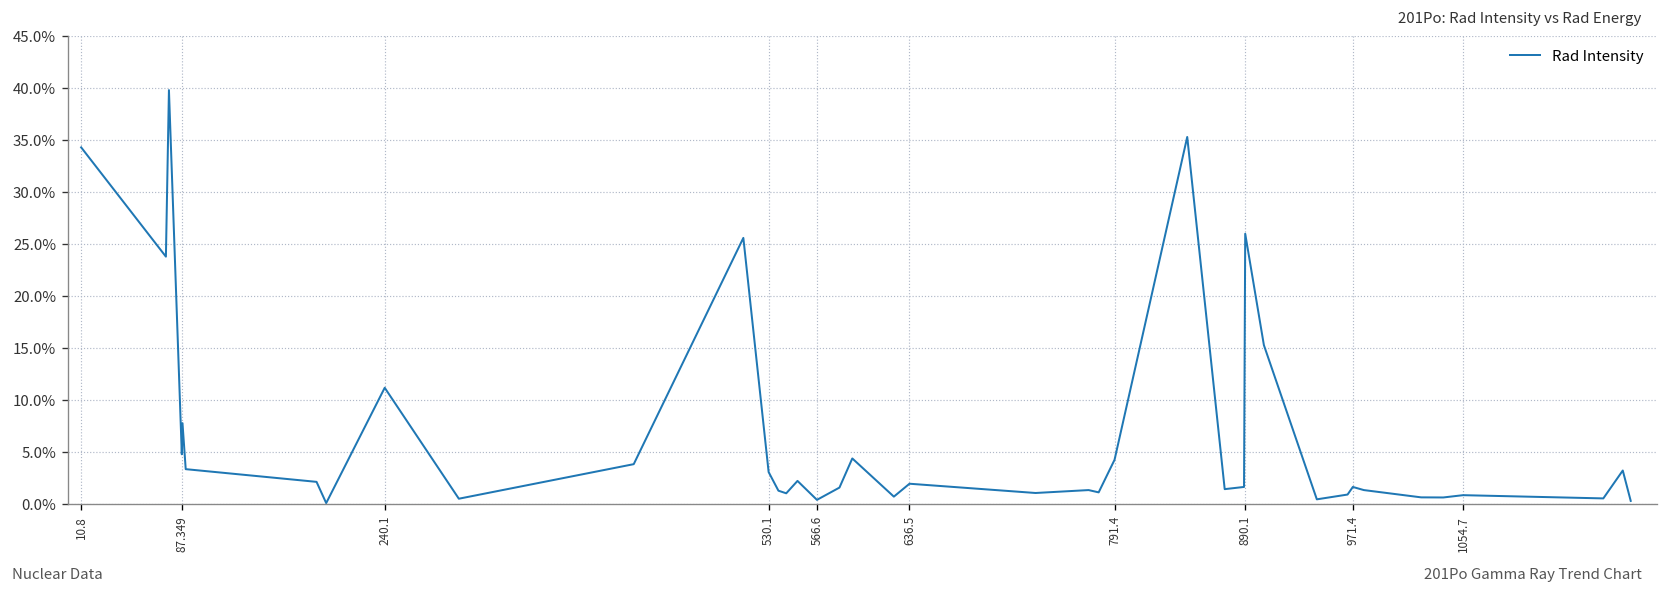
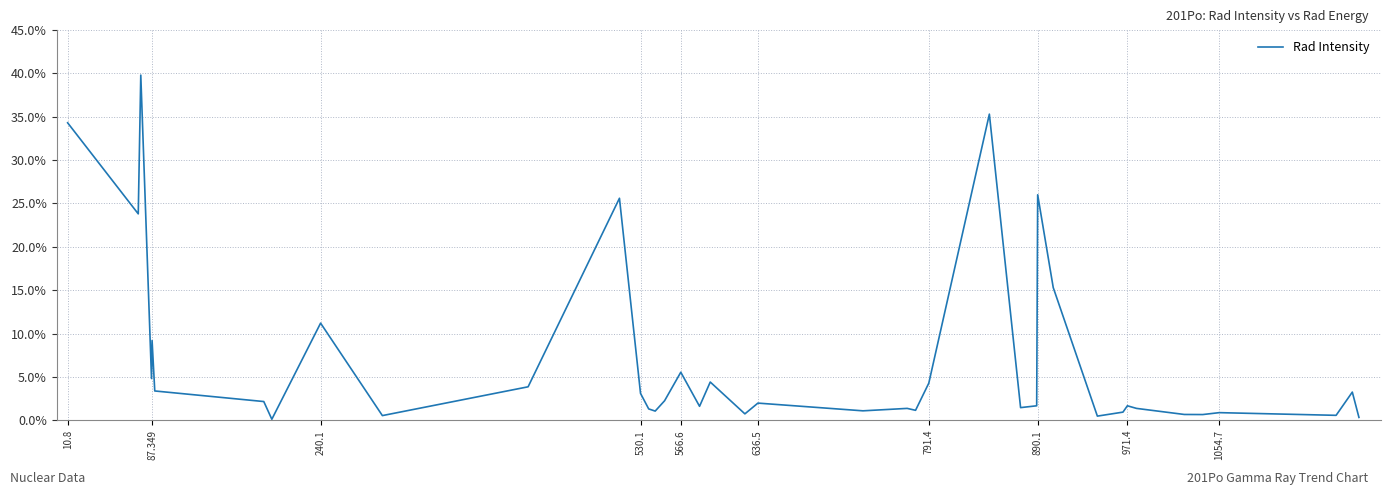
  {
    "10.8": "34%",
-   "87.349": "8%",
+   "87.349": "9%",
    "240.1": "11%",
    "530.1": "3%",
-   "566.6": "0%",
+   "566.6": "6%",
    "636.5": "2%",
    "791.4": "4%",
    "890.1": "26%",
    "971.4": "2%",
    "1054.7": "1%"
  }
